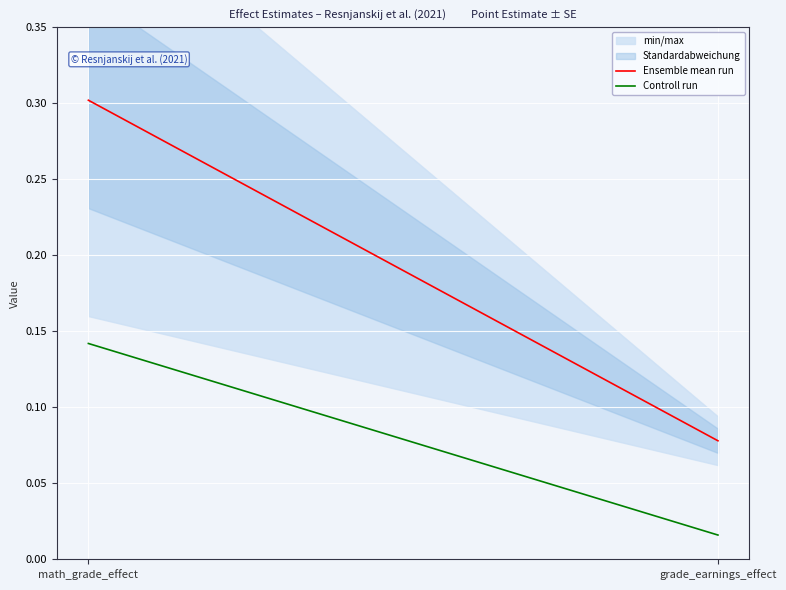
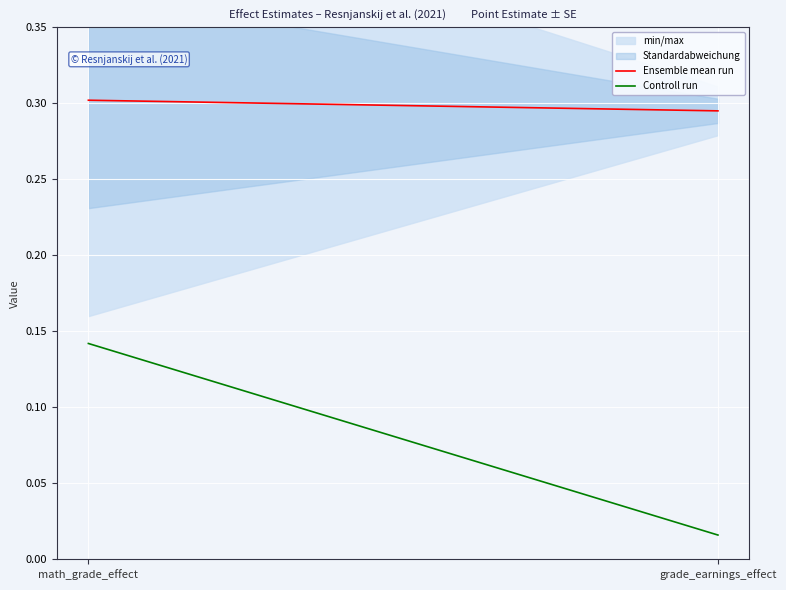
  {
    "Ensemble mean run": {
      "math_grade_effect": 0.302,
-     "grade_earnings_effect": 0.078
+     "grade_earnings_effect": 0.295
    },
    "Controll run": {
      "math_grade_effect": 0.142,
      "grade_earnings_effect": 0.016
    }
  }
